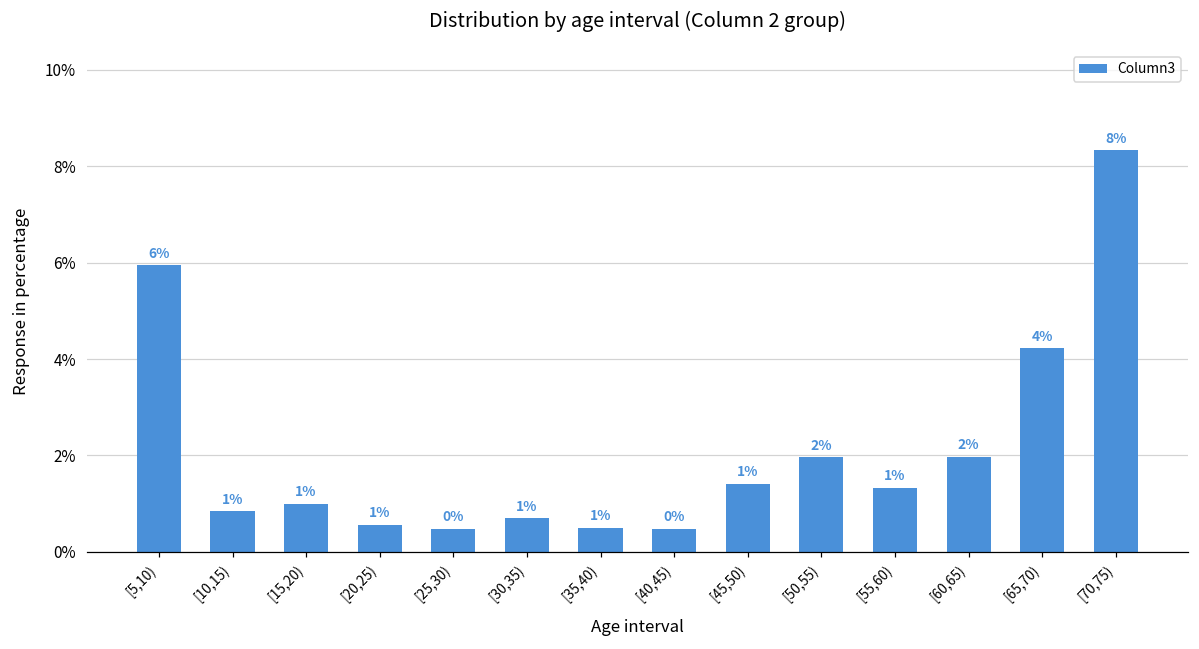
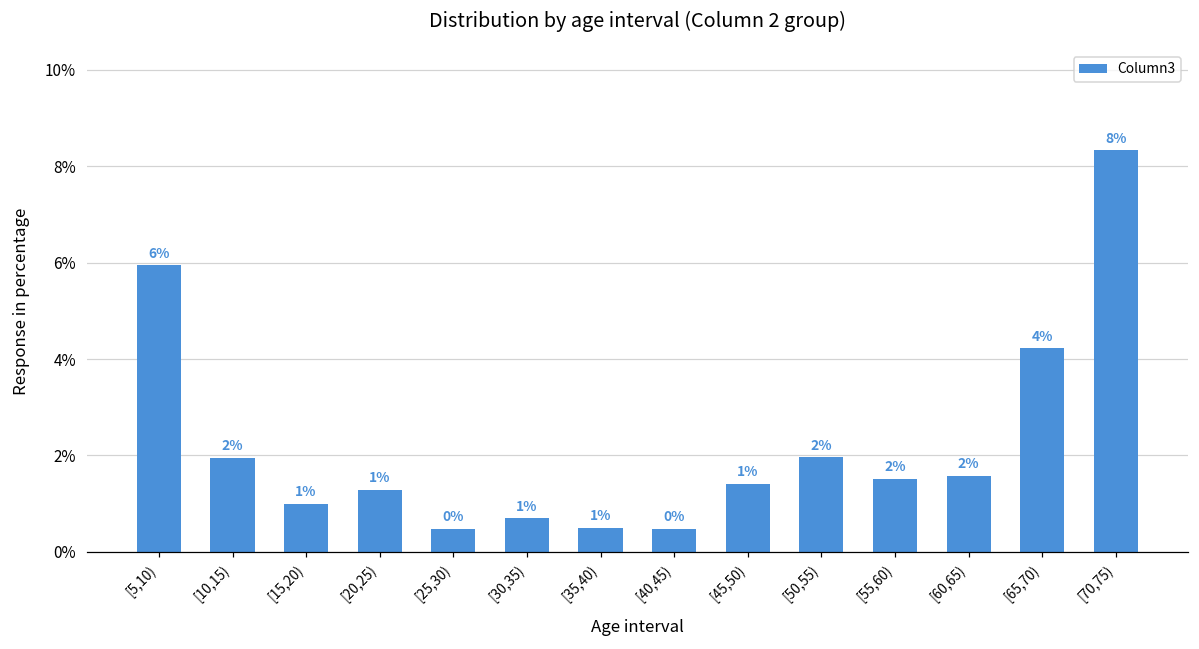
  {
    "[5,10)": "6%",
-   "[10,15)": "1%",
+   "[10,15)": "2%",
    "[15,20)": "1%",
-   "[20,25)": "0.6%",
+   "[20,25)": "1.3%",
    "[25,30)": "0%",
    "[30,35)": "1%",
    "[35,40)": "1%",
    "[40,45)": "0%",
    "[45,50)": "1%",
    "[50,55)": "2%",
-   "[55,60)": "1%",
-   "[60,65)": "2.0%",
+   "[55,60)": "2%",
+   "[60,65)": "1.6%",
    "[65,70)": "4%",
    "[70,75)": "8%"
  }
